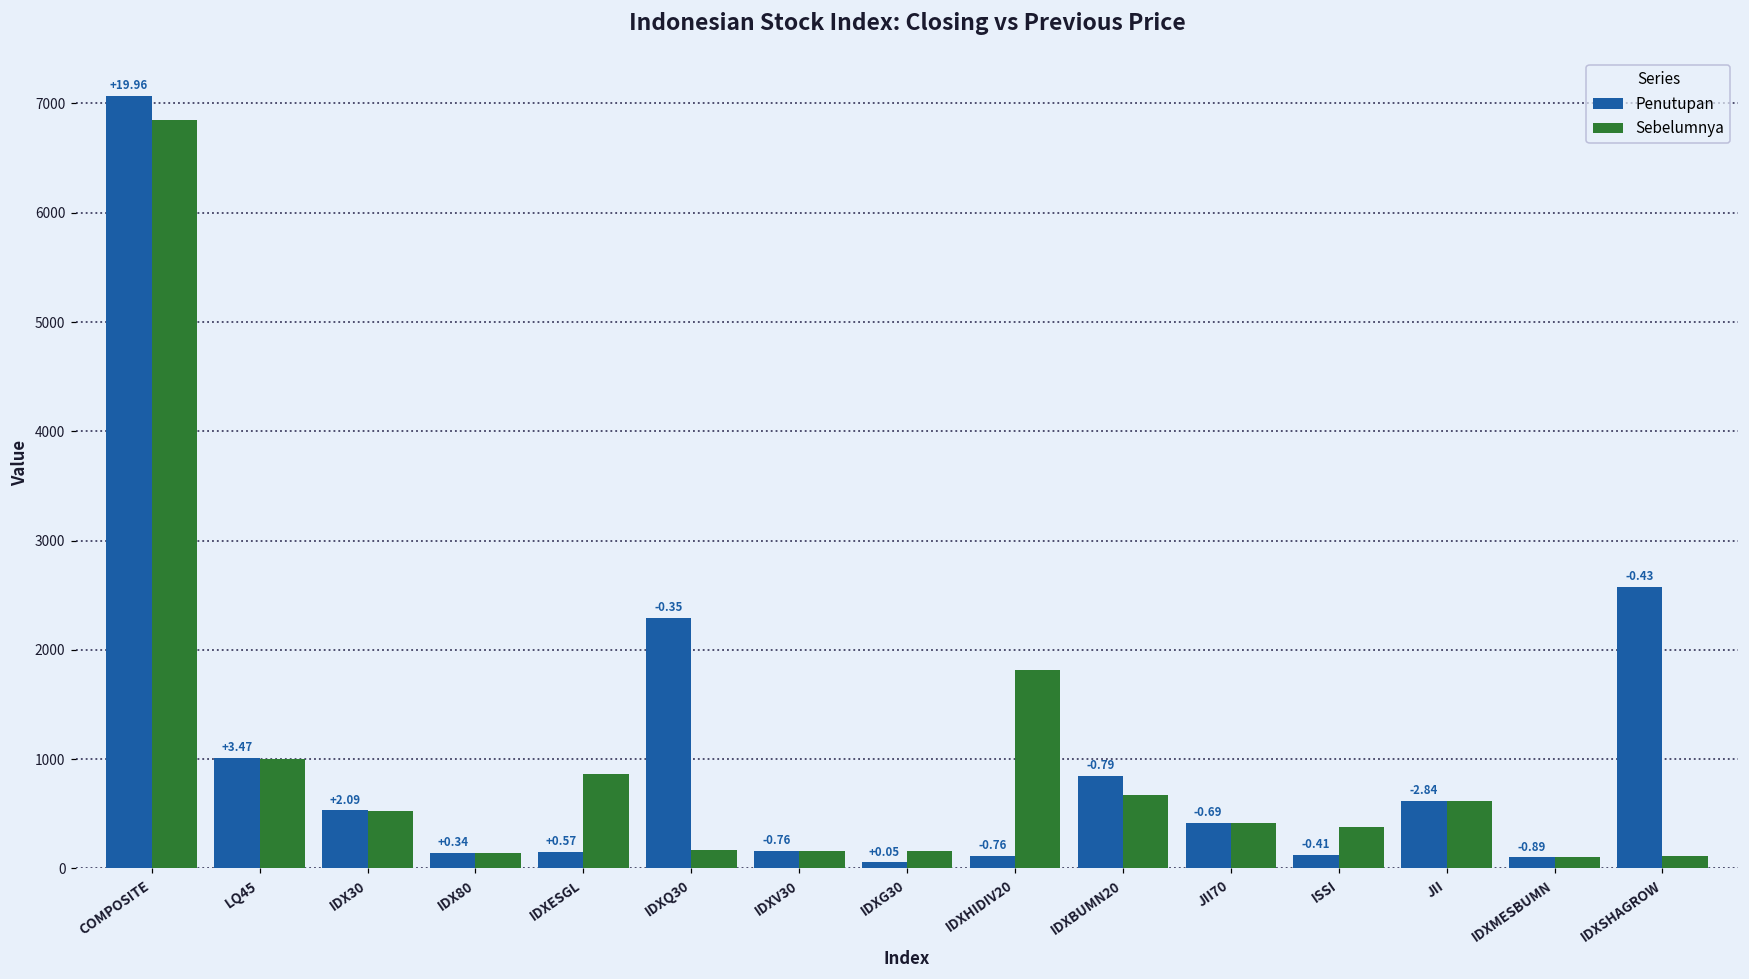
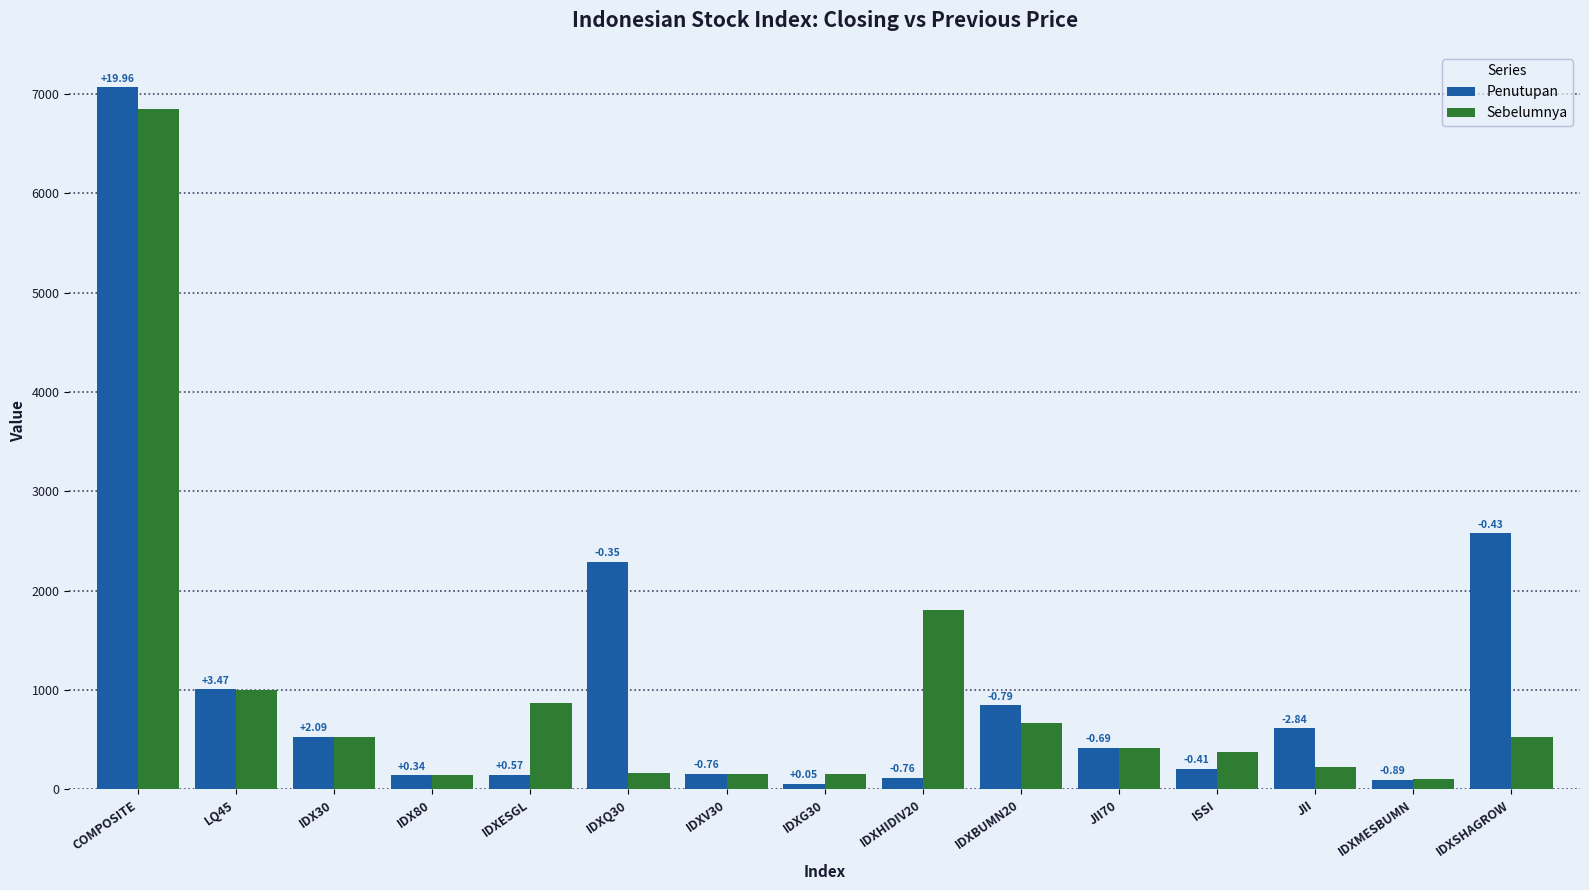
  {
    "Penutupan": {
-     "ISSI": 100
+     "ISSI": 200
    },
    "Sebelumnya": {
      "COMPOSITE": 6800,
      "LQ45": 1000,
      "IDX30": 500,
      "IDX80": 100,
      "IDXESGL": 900,
      "IDXQ30": 200,
      "IDXV30": 200,
      "IDXG30": 200,
      "IDXHIDIV20": 1800,
      "IDXBUMN20": 700,
      "JII70": 400,
      "ISSI": 400,
-     "JII": 600,
+     "JII": 200,
      "IDXMESBUMN": 100,
-     "IDXSHAGROW": 100
+     "IDXSHAGROW": 500
    }
  }
